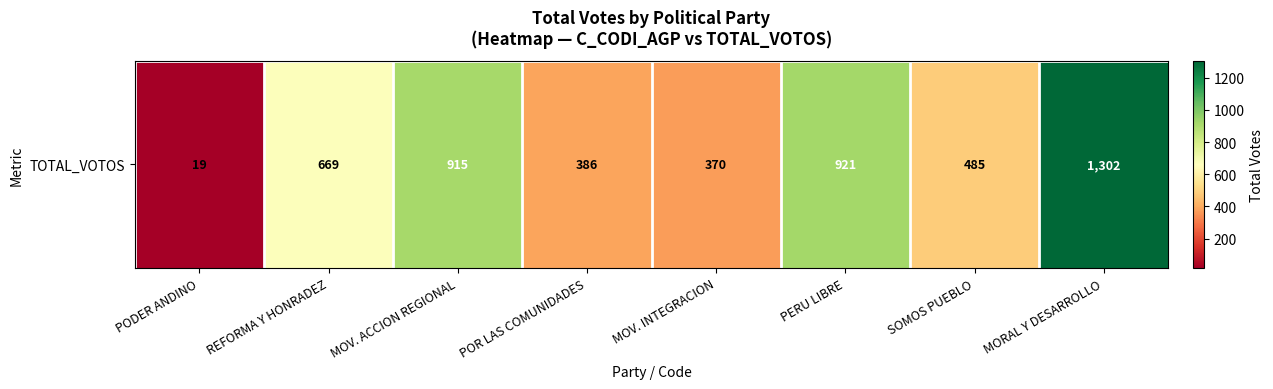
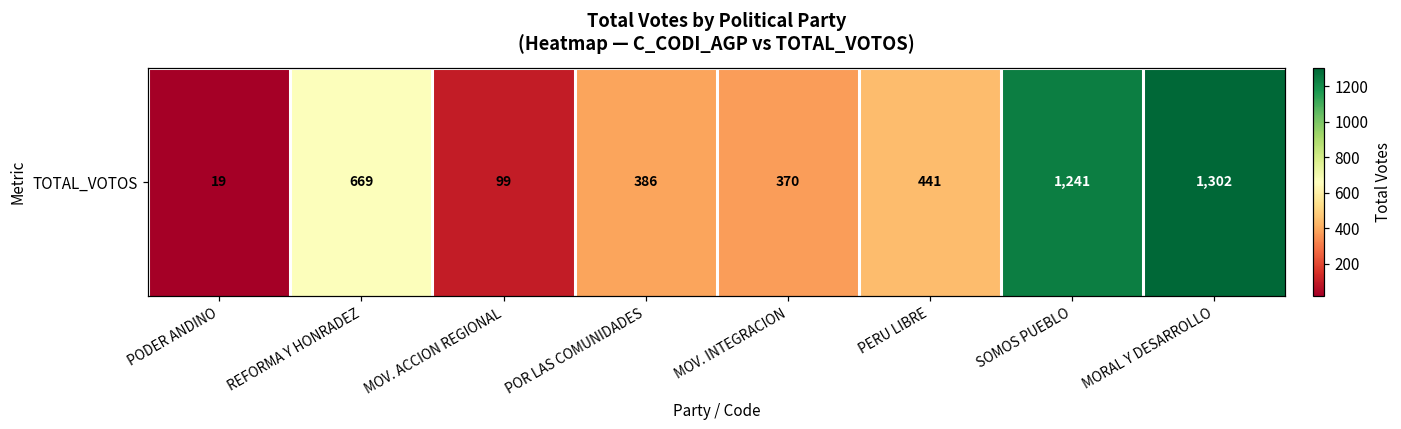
  {
    "TOTAL_VOTOS": {
      "PODER ANDINO": "19",
      "REFORMA Y HONRADEZ": "669",
-     "MOV. ACCION REGIONAL": "915",
+     "MOV. ACCION REGIONAL": "99",
      "POR LAS COMUNIDADES": "386",
      "MOV. INTEGRACION": "370",
-     "PERU LIBRE": "921",
-     "SOMOS PUEBLO": "485",
+     "PERU LIBRE": "441",
+     "SOMOS PUEBLO": "1,241",
      "MORAL Y DESARROLLO": "1,302"
    }
  }
